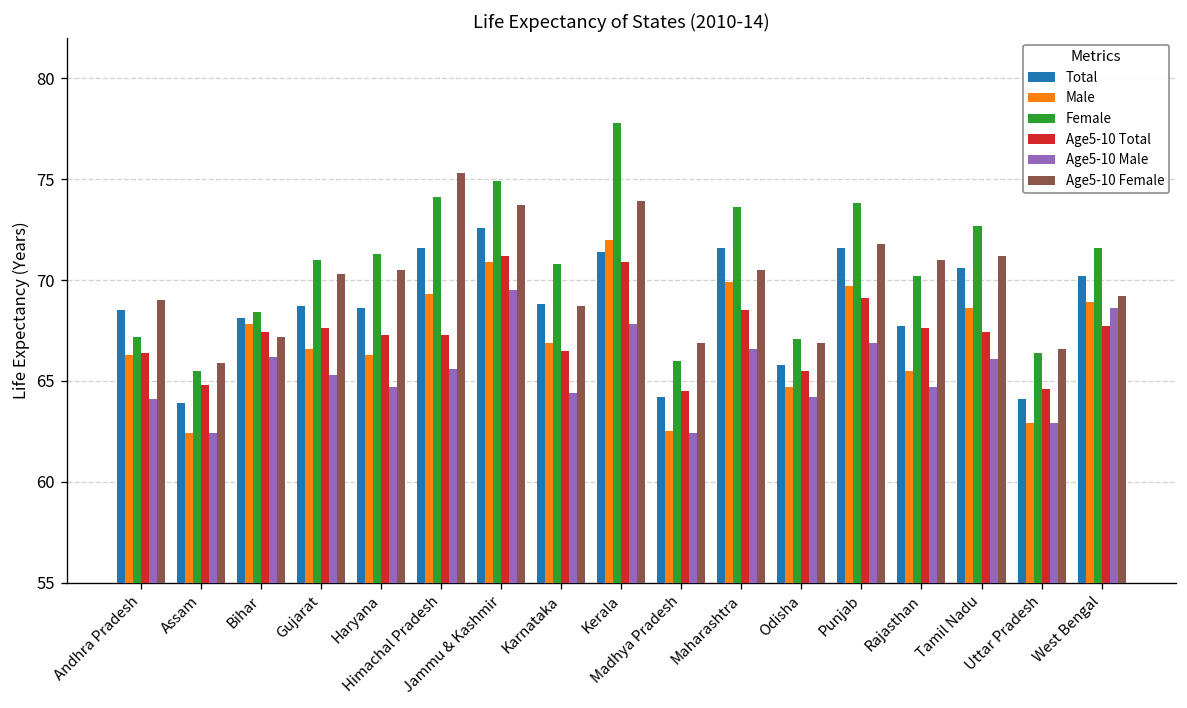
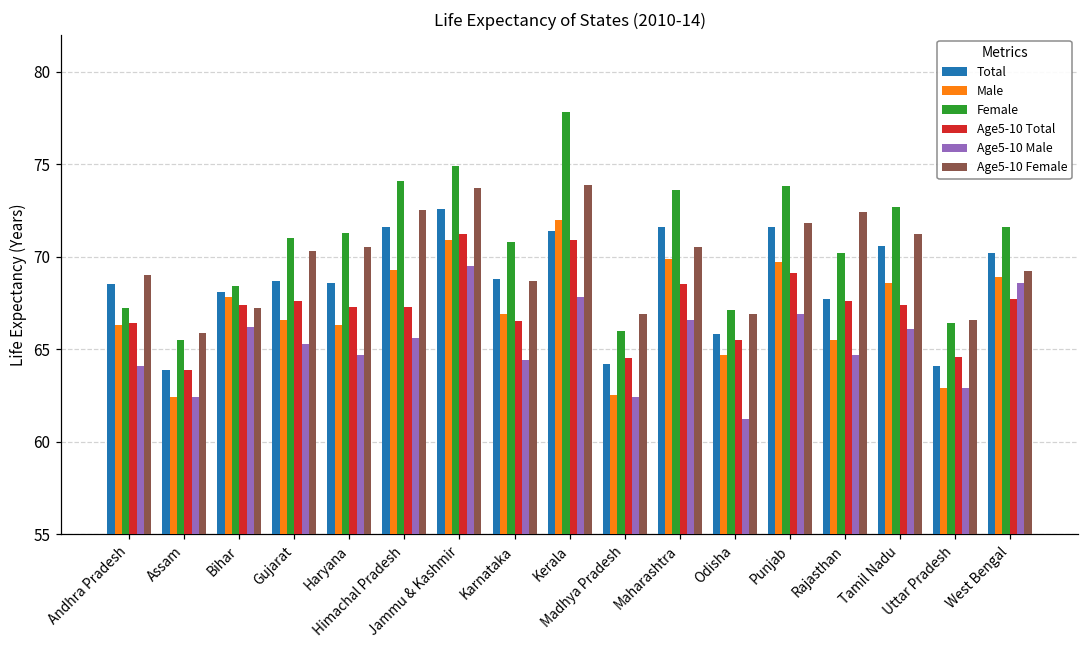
  {
    "Total": {
      "Andhra Pradesh": 68.5,
      "Assam": 63.9,
      "Bihar": 68.1,
      "Gujarat": 68.7,
      "Haryana": 68.6,
      "Himachal Pradesh": 71.6,
      "Jammu & Kashmir": 72.6,
      "Karnataka": 68.8,
      "Kerala": 71.4,
      "Madhya Pradesh": 64.2,
      "Maharashtra": 71.6,
      "Odisha": 65.8,
      "Punjab": 71.6,
      "Rajasthan": 67.7,
      "Tamil Nadu": 70.6,
      "Uttar Pradesh": 64.1,
      "West Bengal": 70.2
    },
    "Male": {
      "Andhra Pradesh": 66.3,
      "Assam": 62.4,
      "Bihar": 67.8,
      "Gujarat": 66.6,
      "Haryana": 66.3,
      "Himachal Pradesh": 69.3,
      "Jammu & Kashmir": 70.9,
      "Karnataka": 66.9,
      "Kerala": 72.0,
      "Madhya Pradesh": 62.5,
      "Maharashtra": 69.9,
      "Odisha": 64.7,
      "Punjab": 69.7,
      "Rajasthan": 65.5,
      "Tamil Nadu": 68.6,
      "Uttar Pradesh": 62.9,
      "West Bengal": 68.9
    },
    "Female": {
      "Andhra Pradesh": 67.2,
      "Assam": 65.5,
      "Bihar": 68.4,
      "Gujarat": 71.0,
      "Haryana": 71.3,
      "Himachal Pradesh": 74.1,
      "Jammu & Kashmir": 74.9,
      "Karnataka": 70.8,
      "Kerala": 77.8,
      "Madhya Pradesh": 66.0,
      "Maharashtra": 73.6,
      "Odisha": 67.1,
      "Punjab": 73.8,
      "Rajasthan": 70.2,
      "Tamil Nadu": 72.7,
      "Uttar Pradesh": 66.4,
      "West Bengal": 71.6
    },
    "Age5-10 Total": {
      "Andhra Pradesh": 66.4,
-     "Assam": 64.8,
+     "Assam": 63.9,
      "Bihar": 67.4,
      "Gujarat": 67.6,
      "Haryana": 67.3,
      "Himachal Pradesh": 67.3,
      "Jammu & Kashmir": 71.2,
      "Karnataka": 66.5,
      "Kerala": 70.9,
      "Madhya Pradesh": 64.5,
      "Maharashtra": 68.5,
      "Odisha": 65.5,
      "Punjab": 69.1,
      "Rajasthan": 67.6,
      "Tamil Nadu": 67.4,
      "Uttar Pradesh": 64.6,
      "West Bengal": 67.7
    },
    "Age5-10 Male": {
      "Andhra Pradesh": 64.1,
      "Assam": 62.4,
      "Bihar": 66.2,
      "Gujarat": 65.3,
      "Haryana": 64.7,
      "Himachal Pradesh": 65.6,
      "Jammu & Kashmir": 69.5,
      "Karnataka": 64.4,
      "Kerala": 67.8,
      "Madhya Pradesh": 62.4,
      "Maharashtra": 66.6,
-     "Odisha": 64.2,
+     "Odisha": 61.2,
      "Punjab": 66.9,
      "Rajasthan": 64.7,
      "Tamil Nadu": 66.1,
      "Uttar Pradesh": 62.9,
      "West Bengal": 68.6
    },
    "Age5-10 Female": {
      "Andhra Pradesh": 69.0,
      "Assam": 65.9,
      "Bihar": 67.2,
      "Gujarat": 70.3,
      "Haryana": 70.5,
-     "Himachal Pradesh": 75.3,
+     "Himachal Pradesh": 72.5,
      "Jammu & Kashmir": 73.7,
      "Karnataka": 68.7,
      "Kerala": 73.9,
      "Madhya Pradesh": 66.9,
      "Maharashtra": 70.5,
      "Odisha": 66.9,
      "Punjab": 71.8,
-     "Rajasthan": 71.0,
+     "Rajasthan": 72.4,
      "Tamil Nadu": 71.2,
      "Uttar Pradesh": 66.6,
      "West Bengal": 69.2
    }
  }
